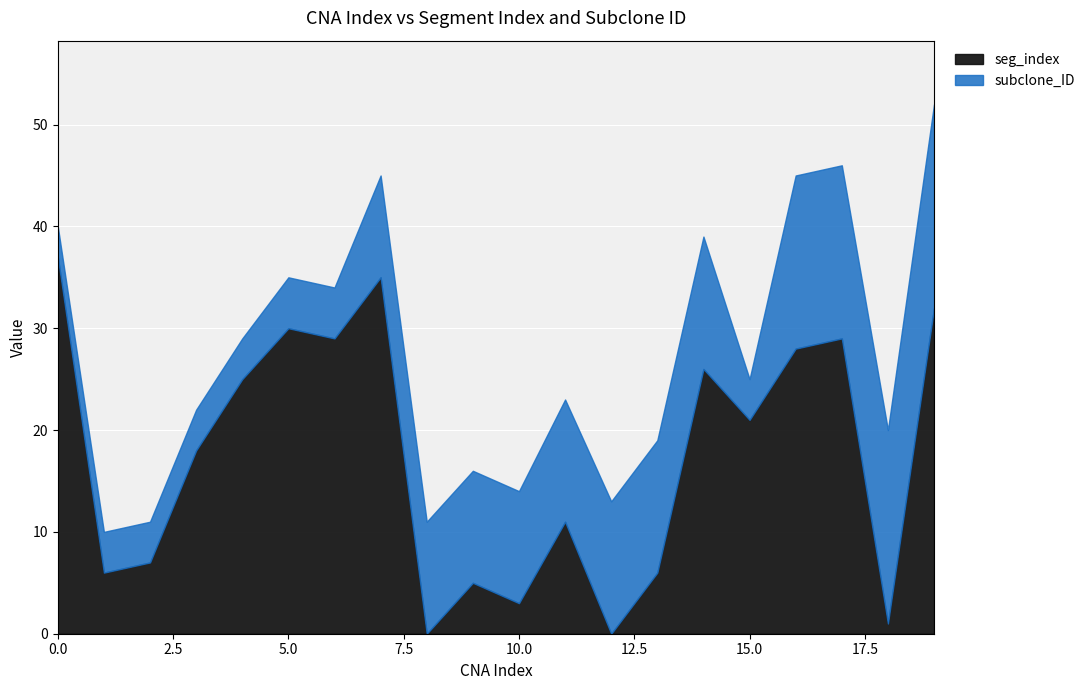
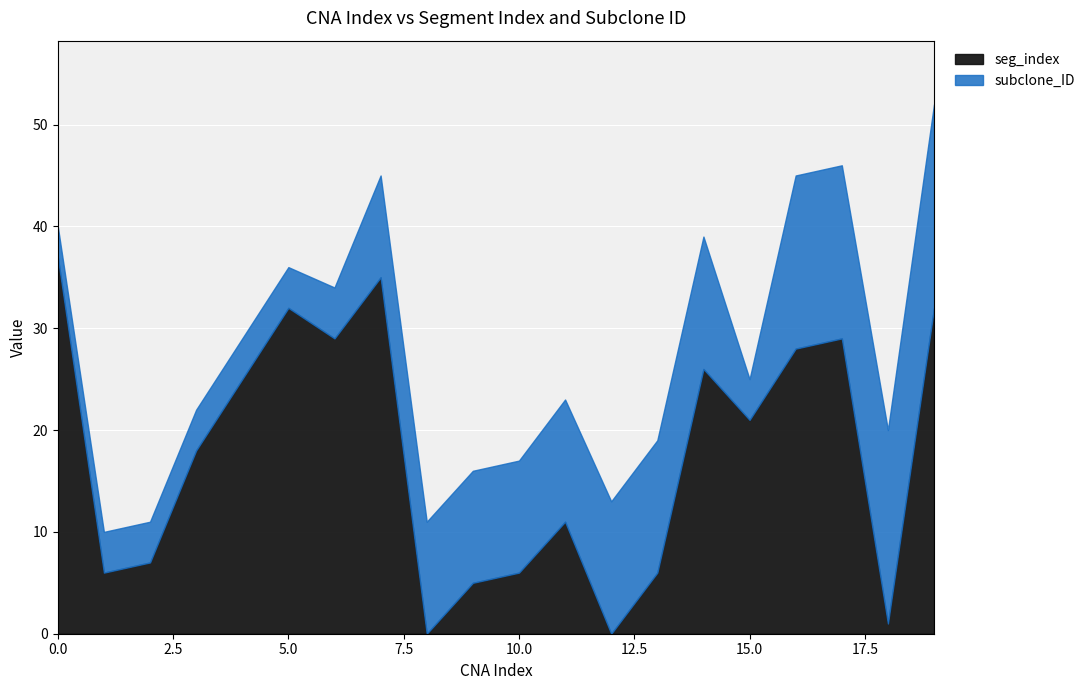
  {
    "seg_index": {
      "0.0": 37,
-     "5.0": 30,
-     "10.0": 3,
+     "5.0": 32,
+     "10.0": 6,
      "15.0": 21
    },
    "subclone_ID": {
      "0.0": 3,
-     "5.0": 5,
+     "5.0": 4,
      "10.0": 11,
      "15.0": 4
    }
  }
